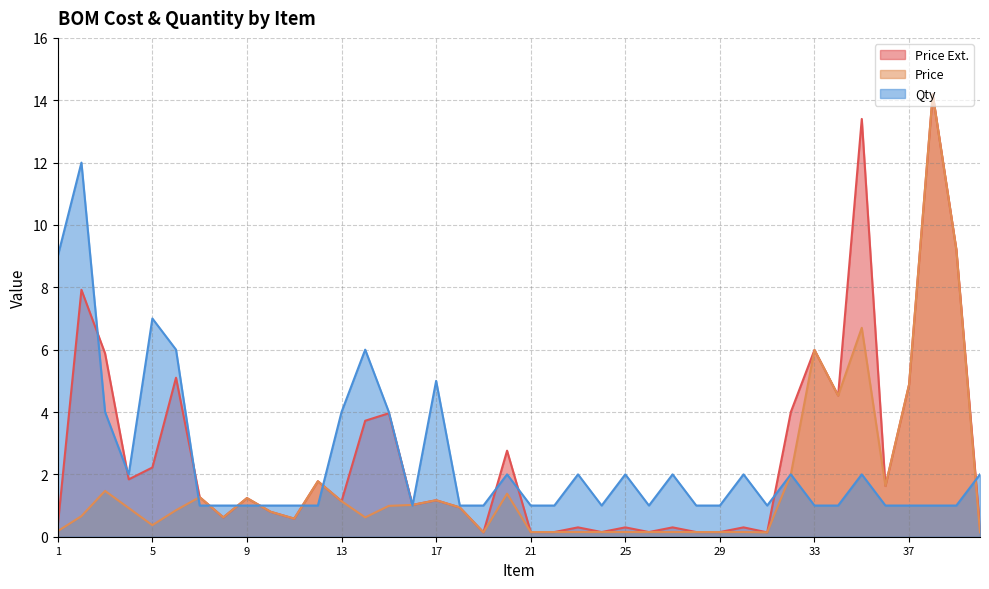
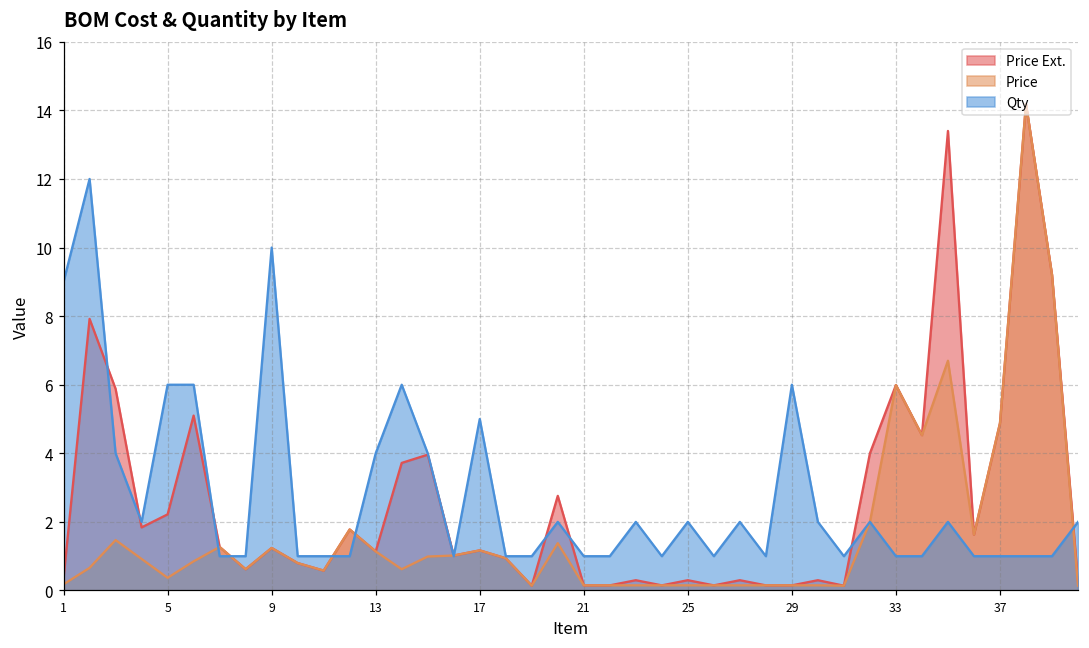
  {
    "Qty": {
      "1": 9,
-     "5": 7,
-     "9": 1,
+     "5": 6,
+     "9": 10,
      "13": 4,
      "17": 5,
      "21": 1,
      "25": 2,
-     "29": 1,
+     "29": 6,
      "33": 1,
      "37": 1
    }
  }
